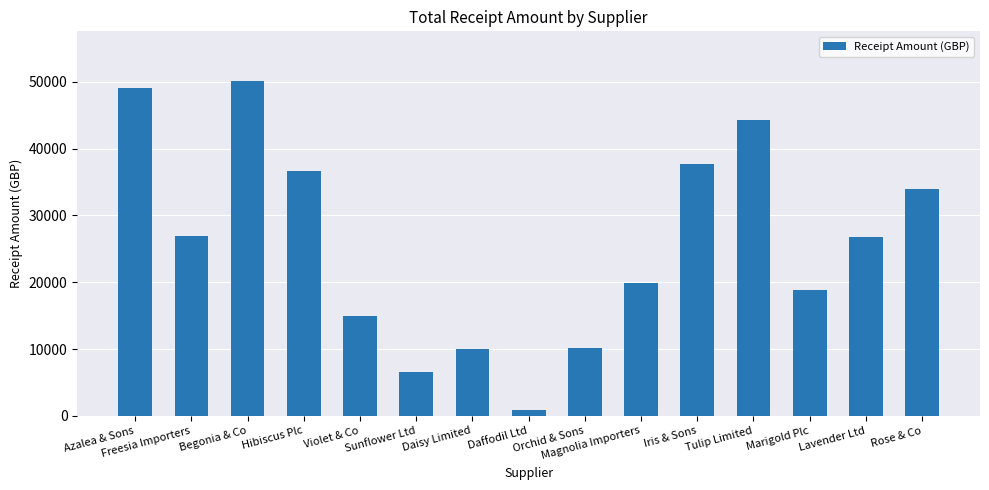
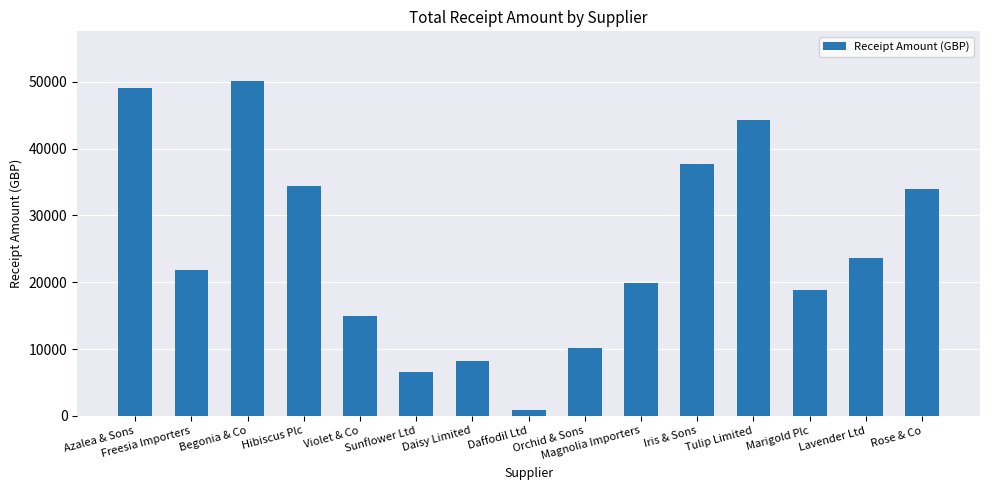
  {
    "Azalea & Sons": 49000,
-   "Freesia Importers": 27000,
+   "Freesia Importers": 22000,
    "Begonia & Co": 50000,
-   "Hibiscus Plc": 37000,
+   "Hibiscus Plc": 34000,
    "Violet & Co": 15000,
    "Sunflower Ltd": 7000,
-   "Daisy Limited": 10000,
+   "Daisy Limited": 8000,
    "Daffodil Ltd": 1000,
    "Orchid & Sons": 10000,
    "Magnolia Importers": 20000,
    "Iris & Sons": 38000,
    "Tulip Limited": 44000,
    "Marigold Plc": 19000,
-   "Lavender Ltd": 27000,
+   "Lavender Ltd": 24000,
    "Rose & Co": 34000
  }
